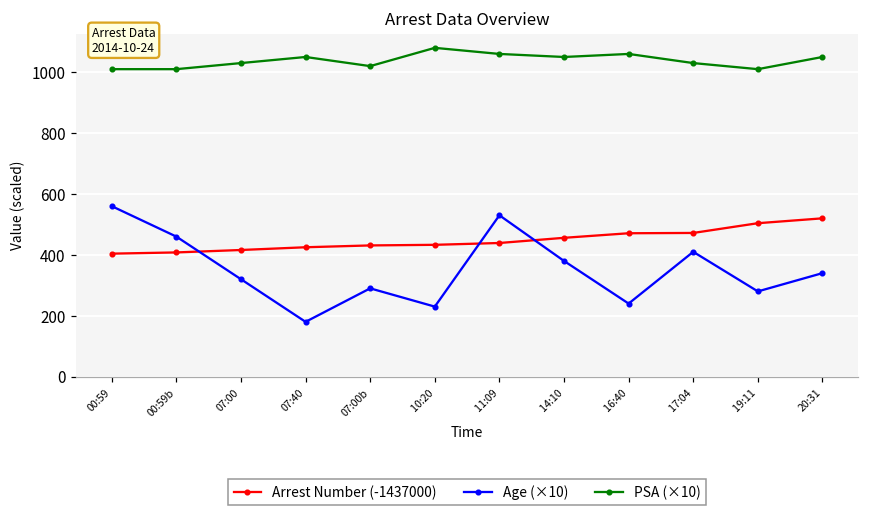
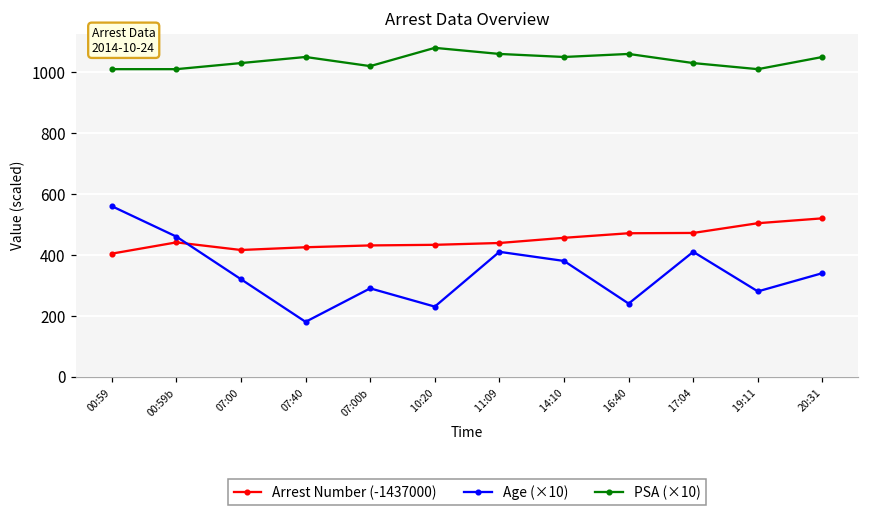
  {
    "Arrest Number (-1437000)": {
      "00:59": 400,
-     "00:59b": 410,
+     "00:59b": 440,
      "07:00": 420,
      "07:40": 430,
      "07:00b": 430,
      "10:20": 430,
      "11:09": 440,
      "14:10": 460,
      "16:40": 470,
      "17:04": 470,
      "19:11": 500,
      "20:31": 520
    },
    "Age (×10)": {
      "00:59": 560,
      "00:59b": 460,
      "07:00": 320,
      "07:40": 180,
      "07:00b": 290,
      "10:20": 230,
-     "11:09": 530,
+     "11:09": 410,
      "14:10": 380,
      "16:40": 240,
      "17:04": 410,
      "19:11": 280,
      "20:31": 340
    },
    "PSA (×10)": {
      "00:59b": 1010,
      "07:00": 1030,
      "07:40": 1050,
      "07:00b": 1020,
      "10:20": 1080,
      "11:09": 1060,
      "14:10": 1050,
      "16:40": 1060,
      "17:04": 1030,
      "19:11": 1010,
      "20:31": 1050
    }
  }
